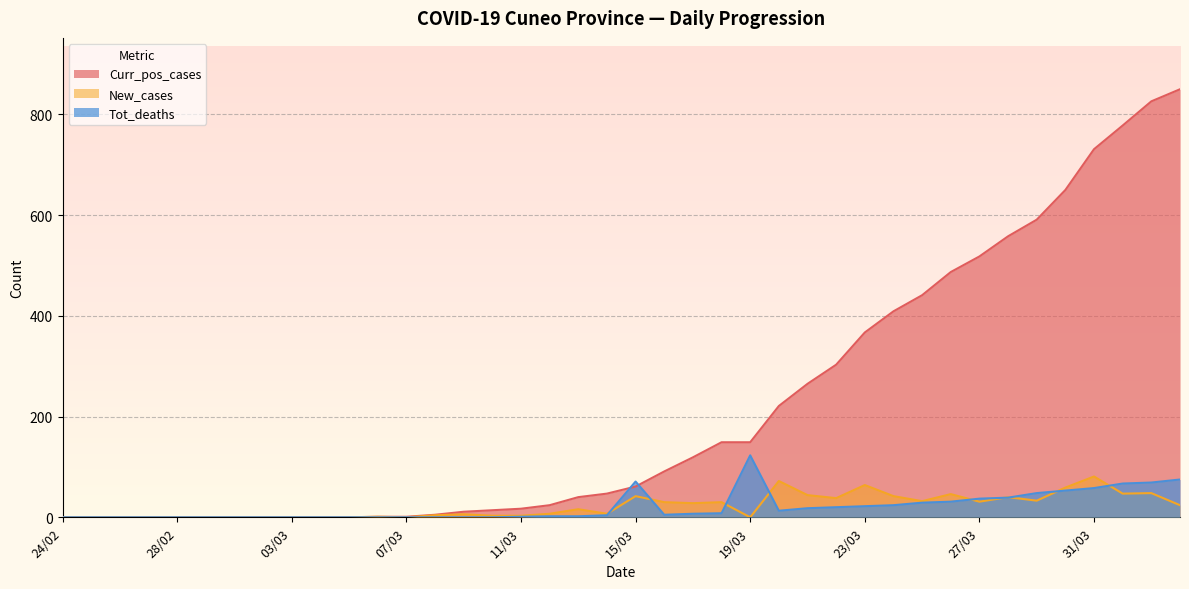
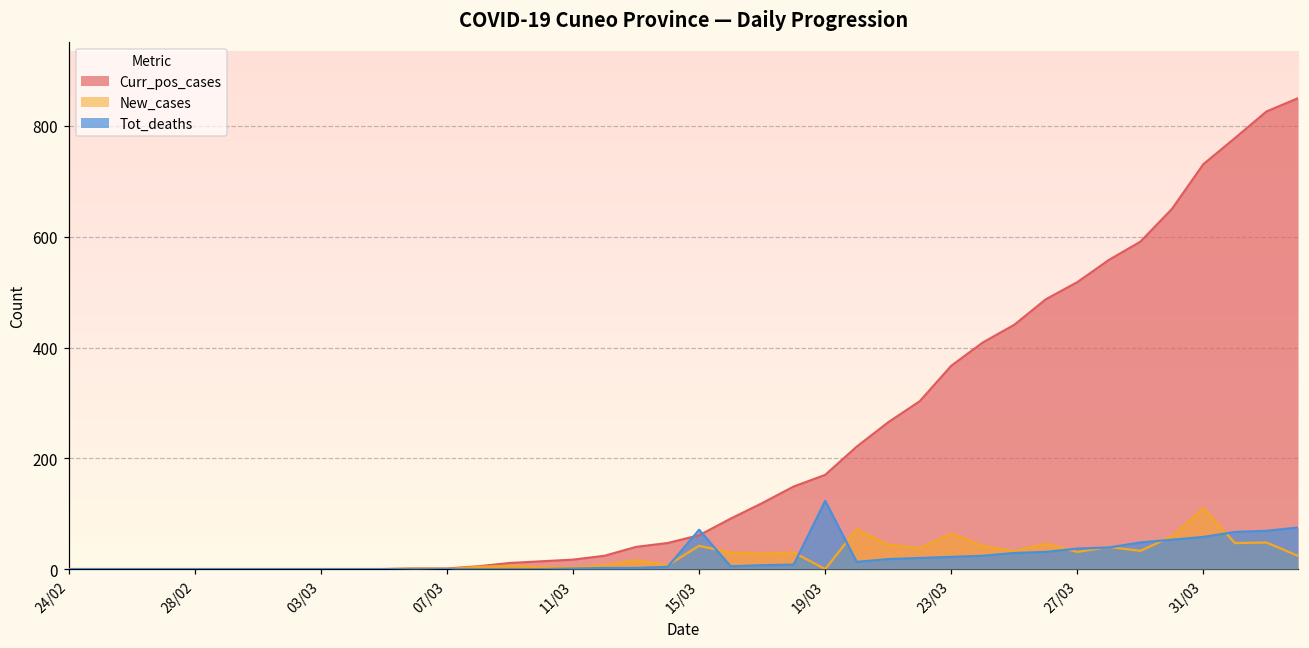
  {
    "Curr_pos_cases": {
      "11/03": 20,
      "15/03": 60,
-     "19/03": 150,
+     "19/03": 170,
      "23/03": 370,
      "27/03": 520,
      "31/03": 730
    },
    "New_cases": {
      "15/03": 40,
      "19/03": 0,
      "23/03": 60,
      "27/03": 30,
-     "31/03": 80
+     "31/03": 110
    },
    "Tot_deaths": {
      "15/03": 70,
      "19/03": 120,
      "23/03": 20,
      "27/03": 40,
      "31/03": 60
    }
  }
